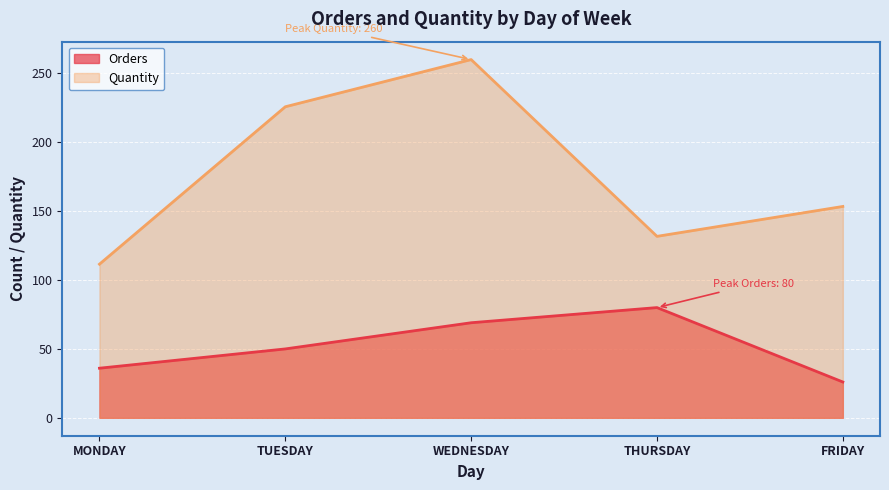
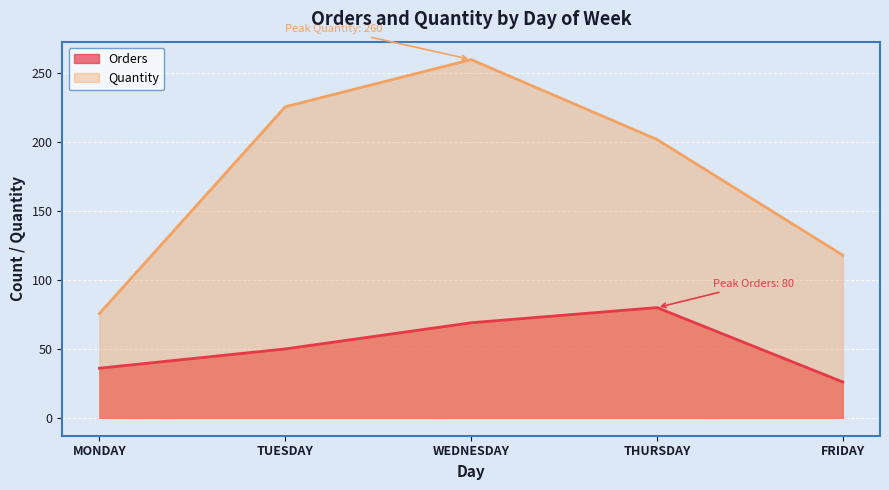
  {
    "Orders": {
      "THURSDAY": 80
    },
    "Quantity": {
-     "MONDAY": 112,
+     "MONDAY": 76,
      "TUESDAY": 226,
-     "THURSDAY": 132,
-     "FRIDAY": 153
+     "THURSDAY": 202,
+     "FRIDAY": 118
    }
  }
